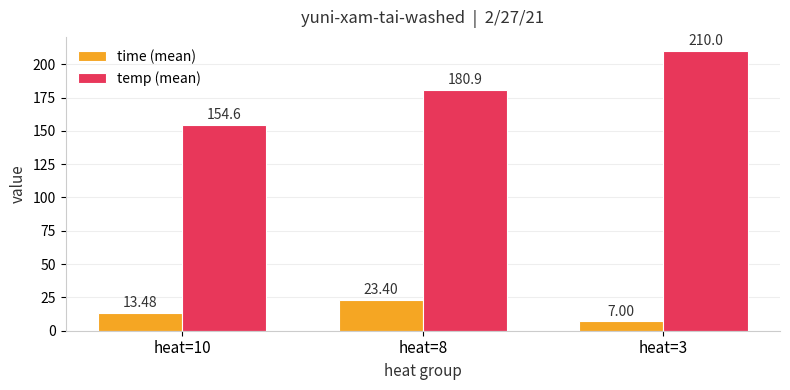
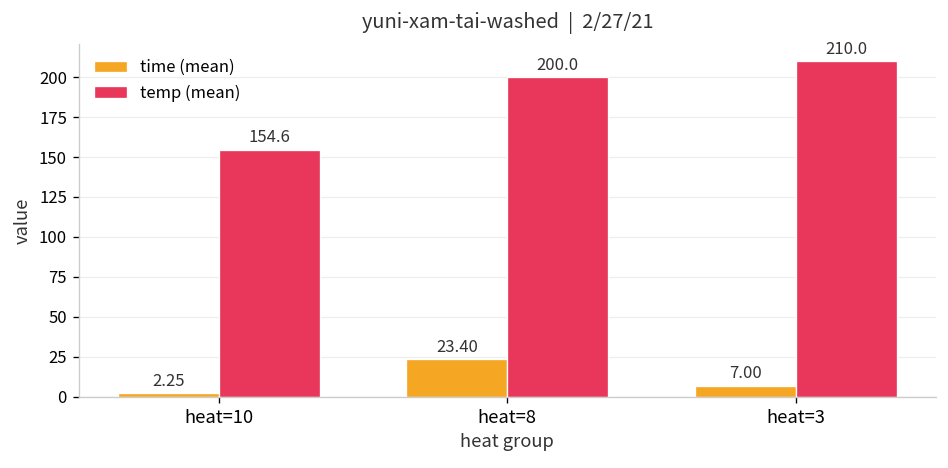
  {
    "time (mean)": {
-     "heat=10": 13.48,
+     "heat=10": 2.25,
      "heat=8": 23.40,
      "heat=3": 7.00
    },
    "temp (mean)": {
      "heat=10": 154.6,
-     "heat=8": 180.9,
+     "heat=8": 200.0,
      "heat=3": 210.0
    }
  }
